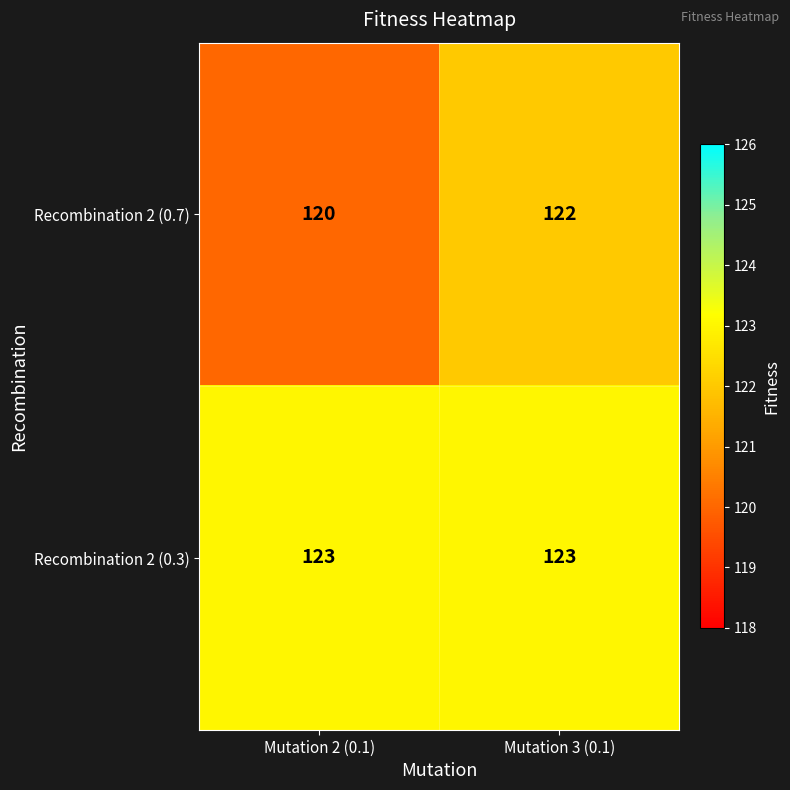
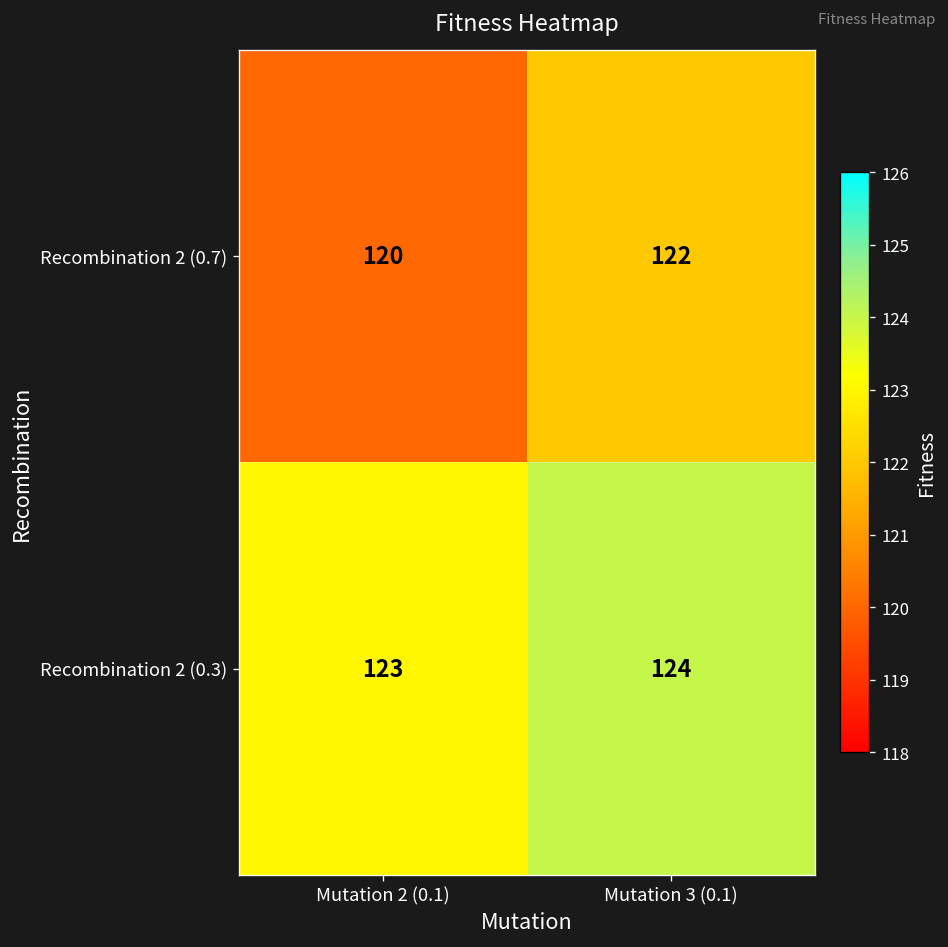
  {
    "Recombination 2 (0.7)": {
      "Mutation 2 (0.1)": 120,
      "Mutation 3 (0.1)": 122
    },
    "Recombination 2 (0.3)": {
      "Mutation 2 (0.1)": 123,
-     "Mutation 3 (0.1)": 123
+     "Mutation 3 (0.1)": 124
    }
  }
